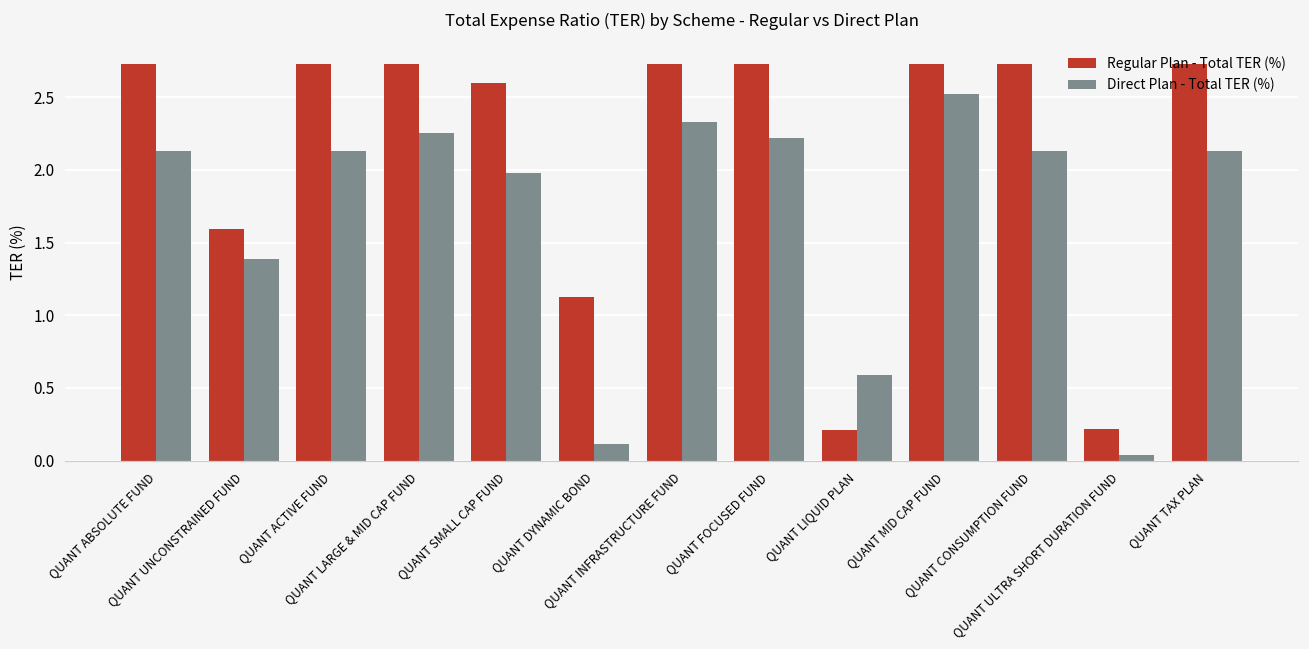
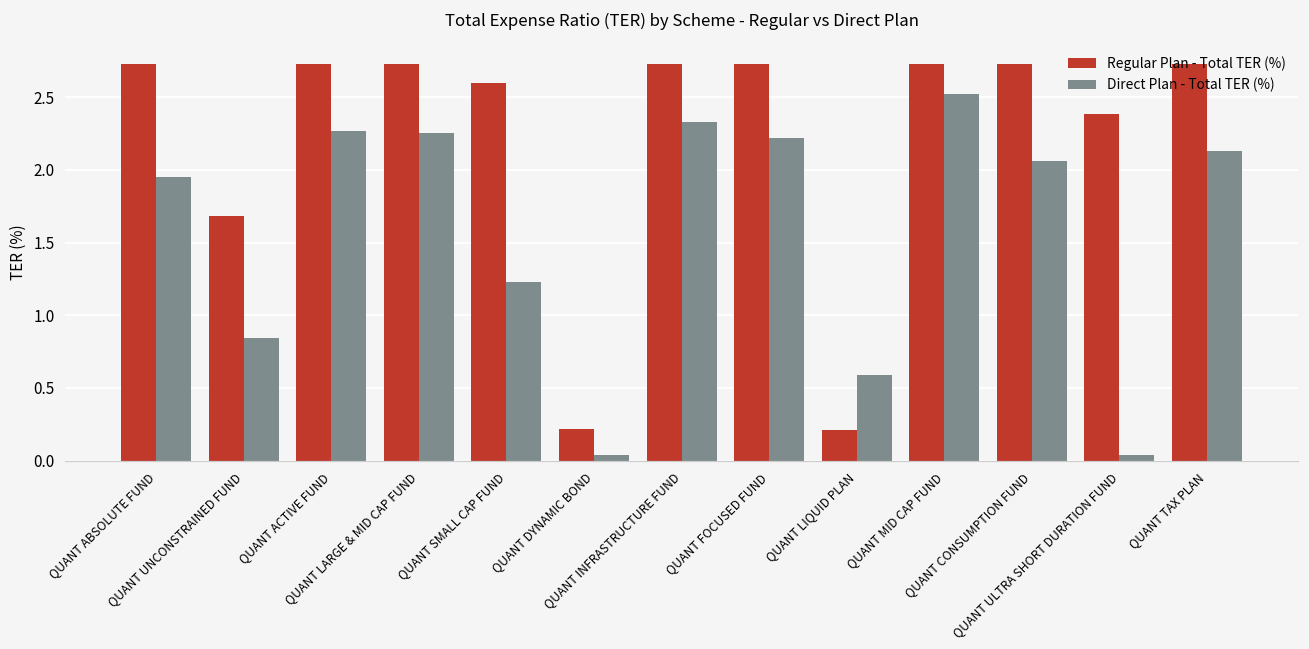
  {
    "Regular Plan - Total TER (%)": {
      "QUANT ABSOLUTE FUND": 2.73,
-     "QUANT UNCONSTRAINED FUND": 1.59,
+     "QUANT UNCONSTRAINED FUND": 1.68,
      "QUANT ACTIVE FUND": 2.73,
      "QUANT LARGE & MID CAP FUND": 2.73,
      "QUANT SMALL CAP FUND": 2.60,
-     "QUANT DYNAMIC BOND": 1.13,
+     "QUANT DYNAMIC BOND": 0.21,
      "QUANT INFRASTRUCTURE FUND": 2.73,
      "QUANT FOCUSED FUND": 2.73,
      "QUANT LIQUID PLAN": 0.21,
      "QUANT MID CAP FUND": 2.73,
      "QUANT CONSUMPTION FUND": 2.73,
-     "QUANT ULTRA SHORT DURATION FUND": 0.21,
+     "QUANT ULTRA SHORT DURATION FUND": 2.39,
      "QUANT TAX PLAN": 2.73
    },
    "Direct Plan - Total TER (%)": {
-     "QUANT ABSOLUTE FUND": 2.13,
-     "QUANT UNCONSTRAINED FUND": 1.39,
-     "QUANT ACTIVE FUND": 2.13,
+     "QUANT ABSOLUTE FUND": 1.95,
+     "QUANT UNCONSTRAINED FUND": 0.84,
+     "QUANT ACTIVE FUND": 2.27,
      "QUANT LARGE & MID CAP FUND": 2.25,
-     "QUANT SMALL CAP FUND": 1.98,
-     "QUANT DYNAMIC BOND": 0.11,
+     "QUANT SMALL CAP FUND": 1.23,
+     "QUANT DYNAMIC BOND": 0.04,
      "QUANT INFRASTRUCTURE FUND": 2.33,
      "QUANT FOCUSED FUND": 2.22,
      "QUANT LIQUID PLAN": 0.59,
      "QUANT MID CAP FUND": 2.52,
-     "QUANT CONSUMPTION FUND": 2.13,
+     "QUANT CONSUMPTION FUND": 2.06,
      "QUANT ULTRA SHORT DURATION FUND": 0.04,
      "QUANT TAX PLAN": 2.13
    }
  }
